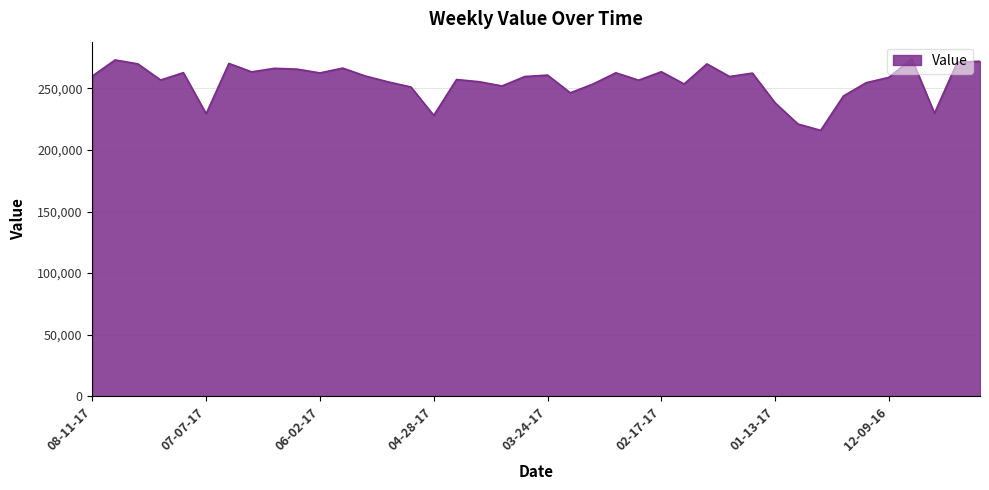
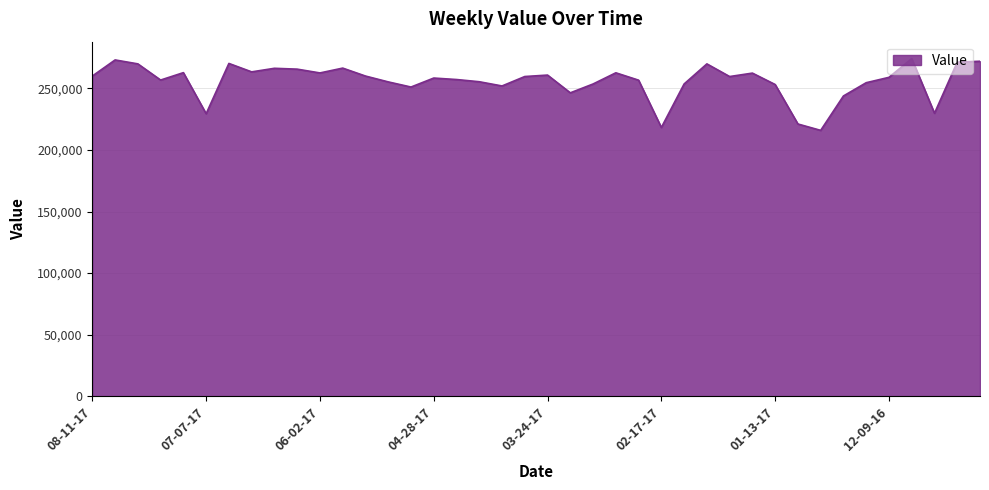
  {
    "08-11-17": "260,000",
    "07-07-17": "230,000",
    "06-02-17": "263,000",
-   "04-28-17": "228,000",
+   "04-28-17": "258,000",
    "03-24-17": "261,000",
-   "02-17-17": "264,000",
-   "01-13-17": "238,000",
+   "02-17-17": "218,000",
+   "01-13-17": "253,000",
    "12-09-16": "259,000"
  }
